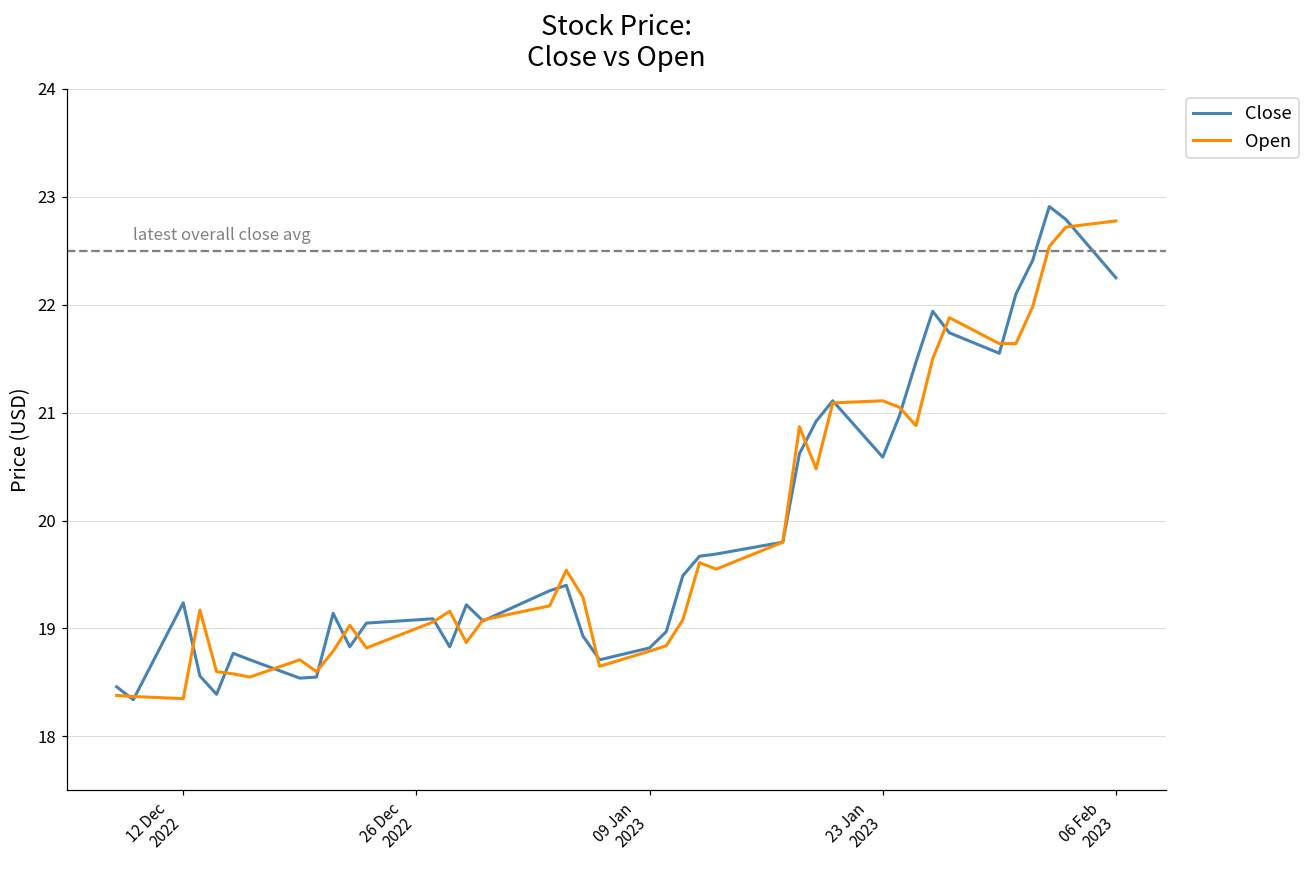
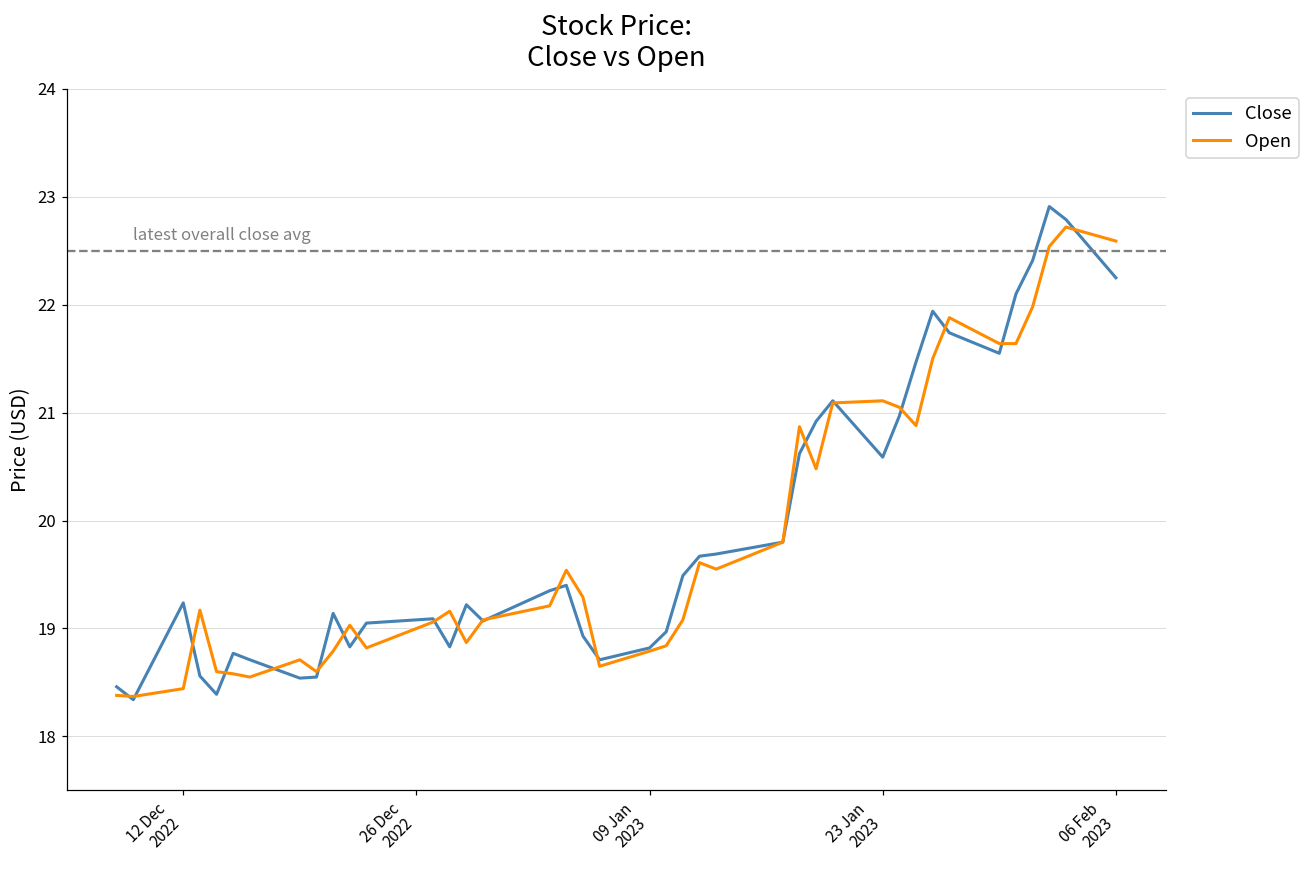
  {
    "Close": {
      "12 Dec 2022": 19.2,
      "09 Jan 2023": 18.8,
      "23 Jan 2023": 20.6,
      "06 Feb 2023": 22.3
    },
    "Open": {
-     "12 Dec 2022": 18.35,
+     "12 Dec 2022": 18.44,
      "09 Jan 2023": 18.8,
      "23 Jan 2023": 21.1,
-     "06 Feb 2023": 22.8
+     "06 Feb 2023": 22.6
    }
  }
